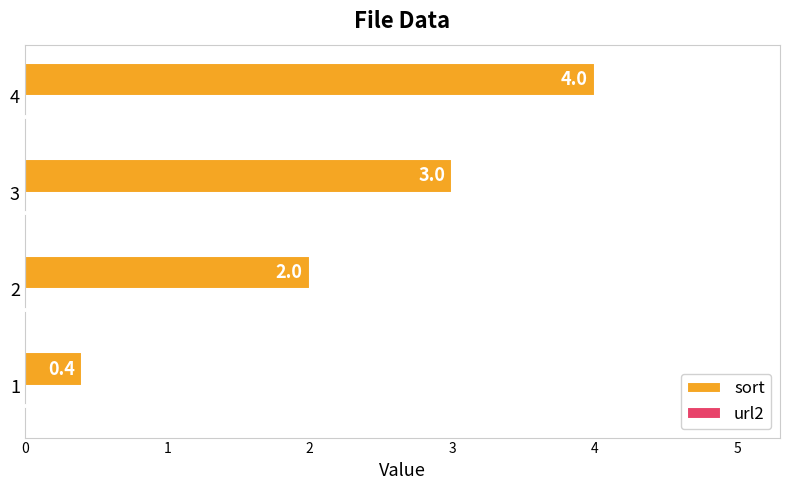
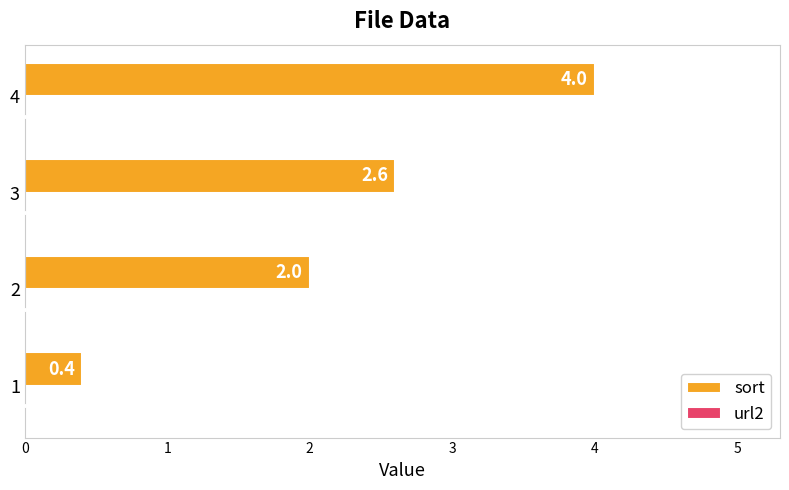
  {
    "sort": {
      "4": 4.0,
-     "3": 3.0,
+     "3": 2.6,
      "2": 2.0,
      "1": 0.4
    },
    "url2": {
      "4": 0.00,
      "3": 0.00,
      "2": 0.00,
      "1": 0.00
    }
  }
